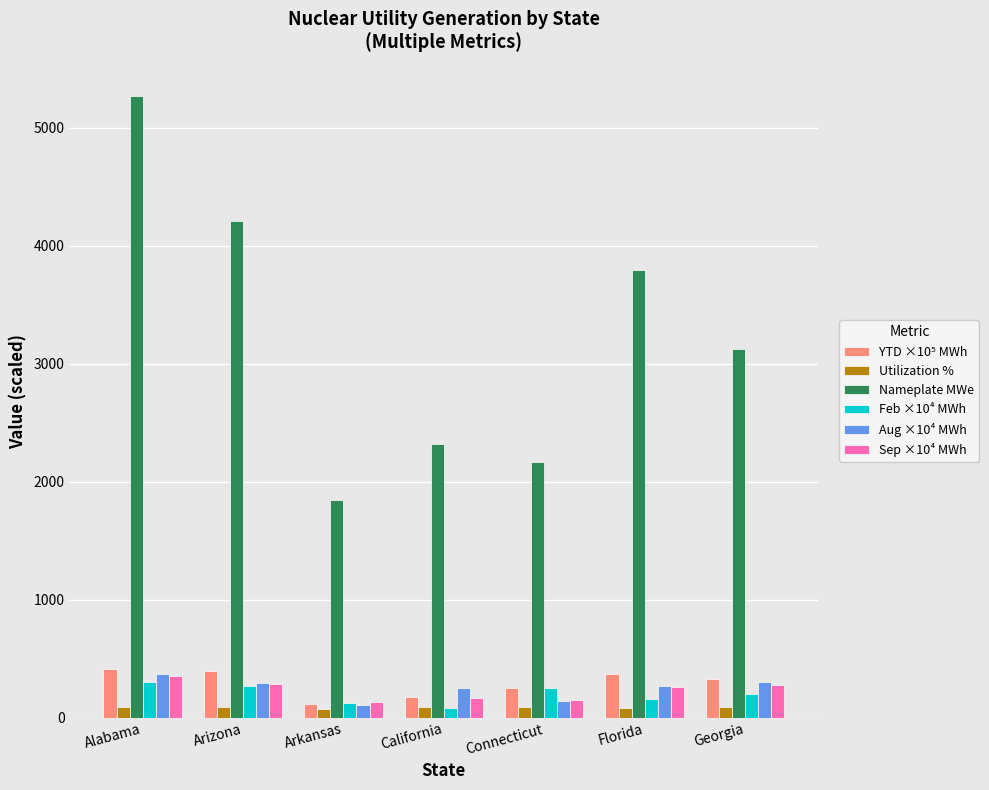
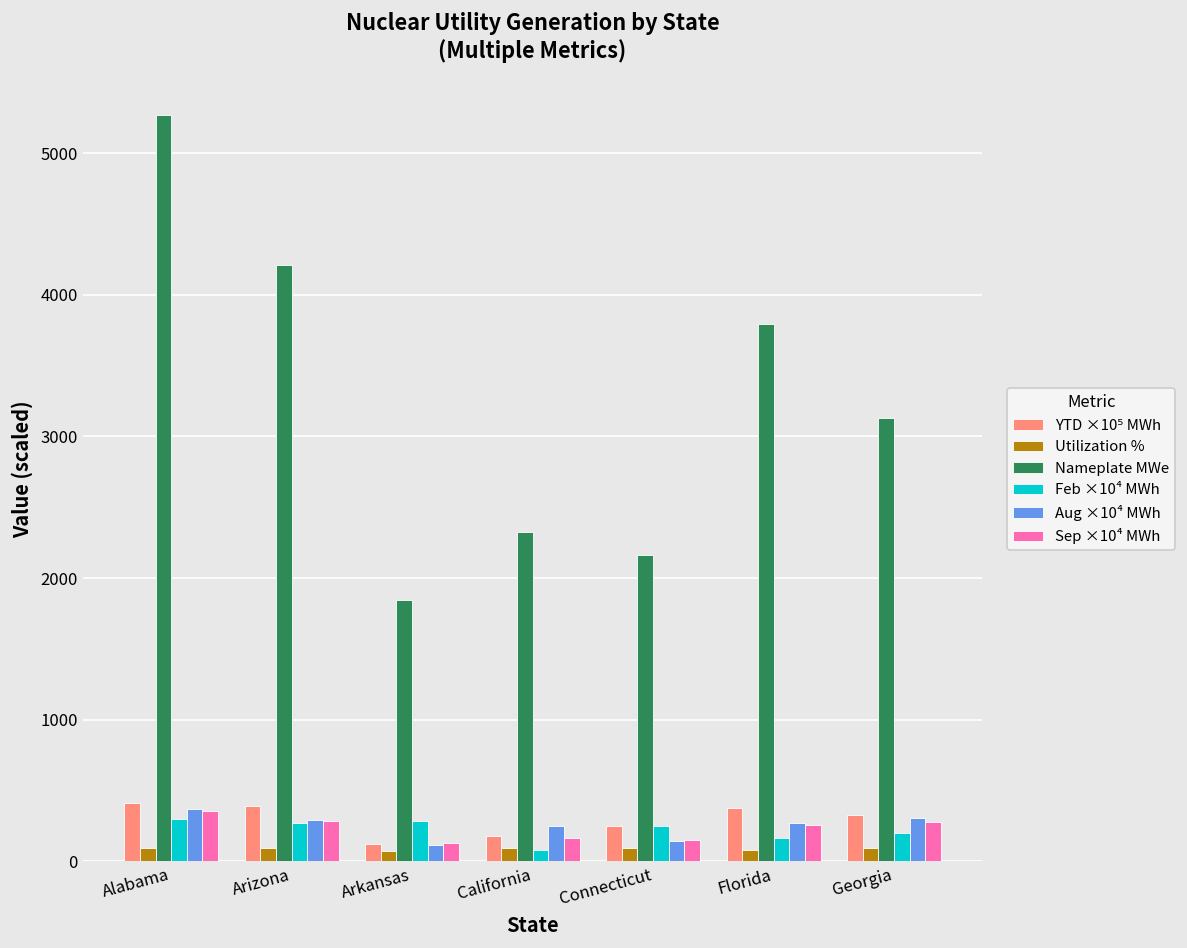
  {
    "YTD ×10⁵ MWh": {
      "Alabama": 410,
      "Arizona": 390,
      "Arkansas": 120,
      "California": 180,
      "Connecticut": 250,
      "Florida": 370,
      "Georgia": 330
    },
    "Utilization %": {
      "Alabama": 90,
      "Arizona": 90,
      "Arkansas": 70,
      "California": 90,
      "Connecticut": 90,
      "Florida": 80,
      "Georgia": 90
    },
    "Nameplate MWe": {
      "Alabama": 5270,
      "Arizona": 4210,
      "Arkansas": 1850,
      "California": 2320,
      "Connecticut": 2160,
      "Florida": 3800,
      "Georgia": 3130
    },
    "Feb ×10⁴ MWh": {
      "Alabama": 300,
      "Arizona": 270,
-     "Arkansas": 130,
+     "Arkansas": 290,
      "California": 80,
      "Connecticut": 250,
      "Florida": 160,
      "Georgia": 200
    },
    "Aug ×10⁴ MWh": {
      "Alabama": 370,
      "Arizona": 290,
      "Arkansas": 110,
      "California": 250,
      "Connecticut": 140,
      "Florida": 270,
      "Georgia": 300
    },
    "Sep ×10⁴ MWh": {
      "Alabama": 350,
      "Arizona": 280,
      "Arkansas": 130,
      "California": 160,
      "Connecticut": 150,
      "Florida": 260,
      "Georgia": 280
    }
  }
